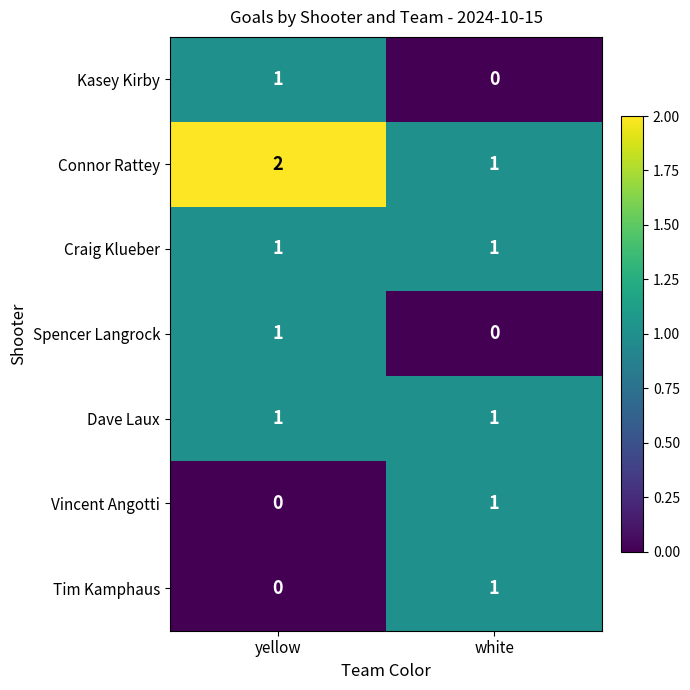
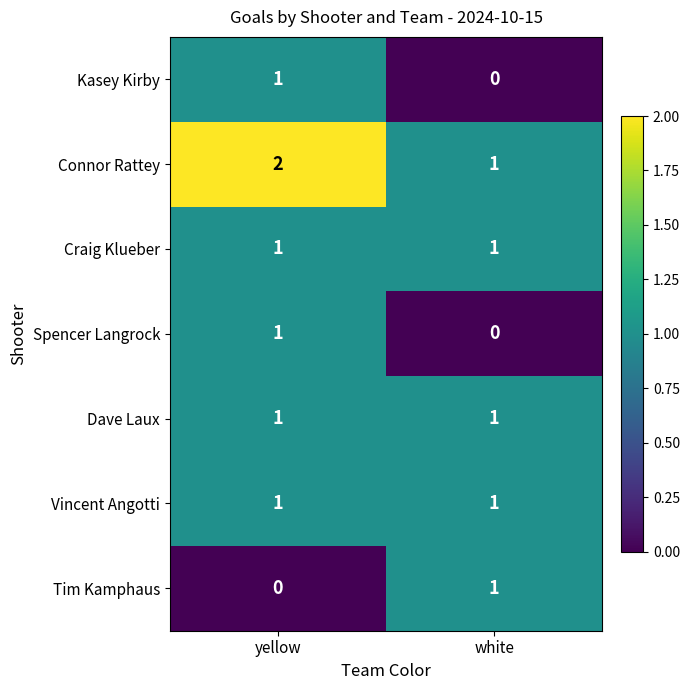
  {
    "Kasey Kirby": {
      "yellow": 1,
      "white": 0
    },
    "Connor Rattey": {
      "yellow": 2,
      "white": 1
    },
    "Craig Klueber": {
      "yellow": 1,
      "white": 1
    },
    "Spencer Langrock": {
      "yellow": 1,
      "white": 0
    },
    "Dave Laux": {
      "yellow": 1,
      "white": 1
    },
    "Vincent Angotti": {
-     "yellow": 0,
+     "yellow": 1,
      "white": 1
    },
    "Tim Kamphaus": {
      "yellow": 0,
      "white": 1
    }
  }
